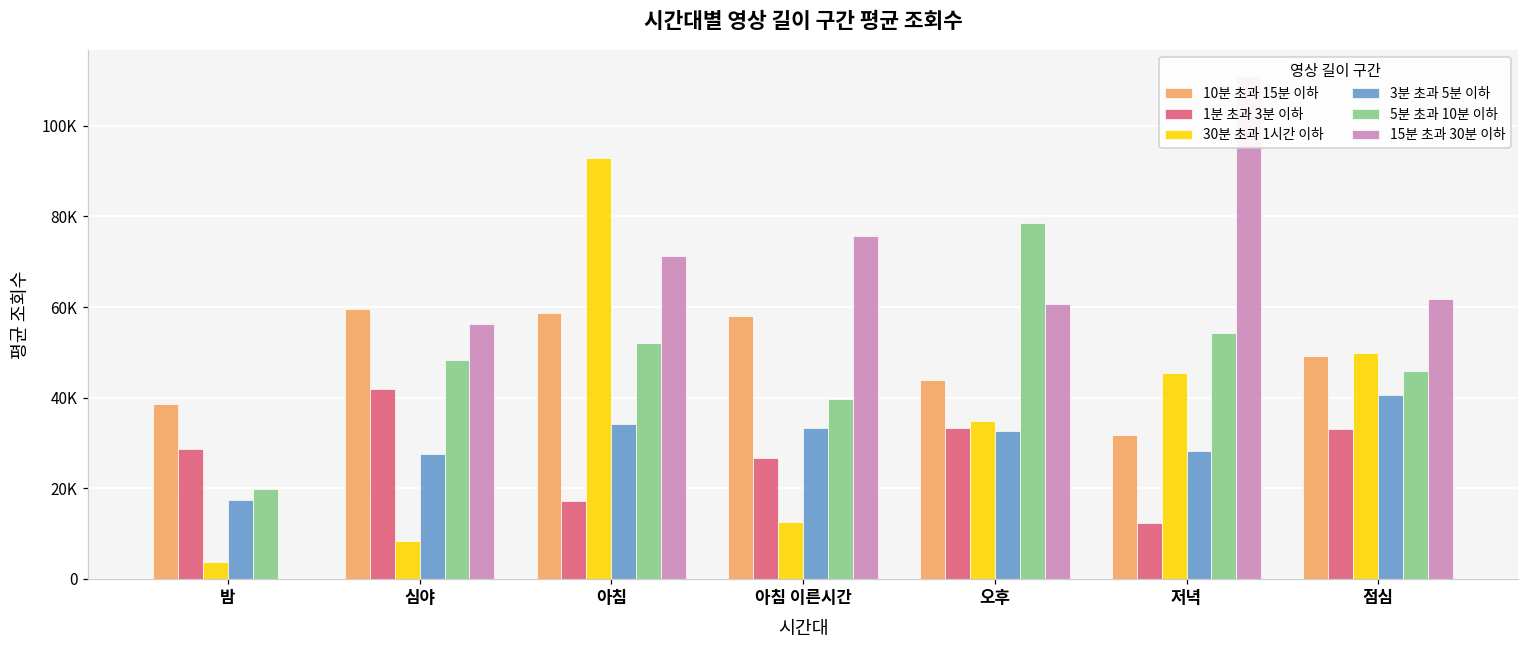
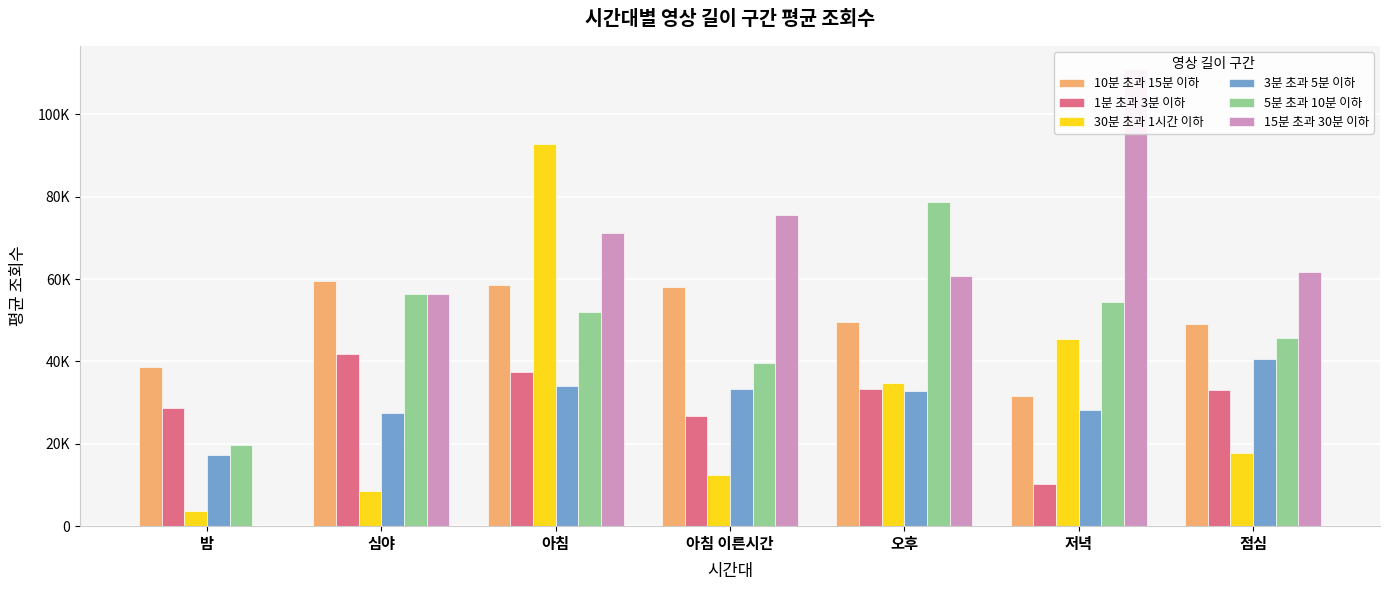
  {
    "10분 초과 15분 이하": {
      "밤": 39000,
      "심야": 60000,
      "아침": 59000,
      "아침 이른시간": 58000,
-     "오후": 44000,
+     "오후": 50000,
      "저녁": 32000,
      "점심": 49000
    },
    "1분 초과 3분 이하": {
      "밤": 29000,
      "심야": 42000,
-     "아침": 17000,
+     "아침": 38000,
      "아침 이른시간": 27000,
      "오후": 33000,
-     "저녁": 12000,
+     "저녁": 10000,
      "점심": 33000
    },
    "30분 초과 1시간 이하": {
      "밤": 4000,
      "심야": 8000,
      "아침": 93000,
      "아침 이른시간": 12000,
      "오후": 35000,
      "저녁": 45000,
-     "점심": 50000
+     "점심": 18000
    },
    "3분 초과 5분 이하": {
      "밤": 17000,
      "심야": 28000,
      "아침": 34000,
      "아침 이른시간": 33000,
      "오후": 33000,
      "저녁": 28000,
      "점심": 41000
    },
    "5분 초과 10분 이하": {
      "밤": 20000,
-     "심야": 48000,
+     "심야": 56000,
      "아침": 52000,
      "아침 이른시간": 40000,
      "오후": 79000,
      "저녁": 54000,
      "점심": 46000
    },
    "15분 초과 30분 이하": {
      "밤": 0,
      "심야": 56000,
      "아침": 71000,
      "아침 이른시간": 76000,
      "오후": 61000,
      "점심": 62000
    }
  }
